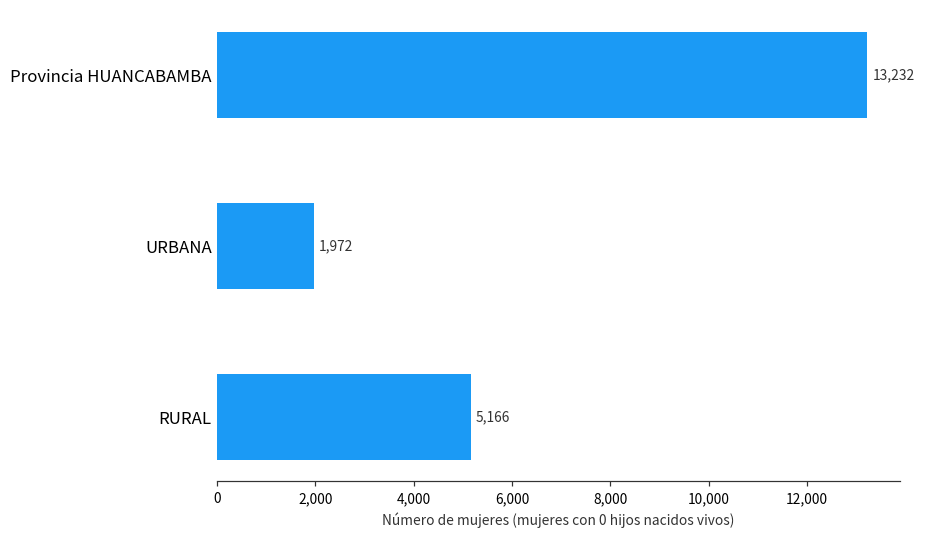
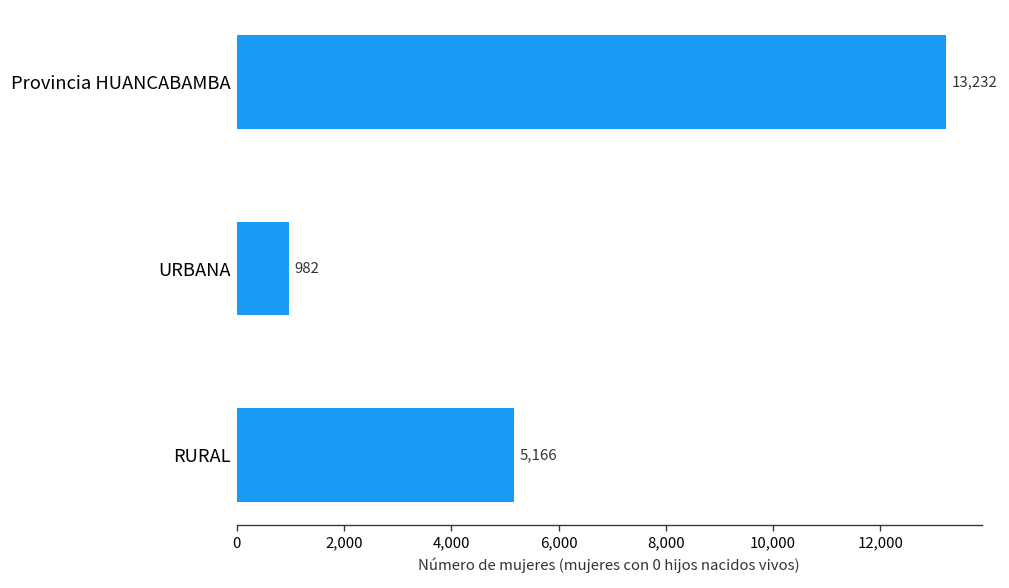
  {
    "Provincia HUANCABAMBA": "13,232",
-   "URBANA": "1,972",
+   "URBANA": "982",
    "RURAL": "5,166"
  }
